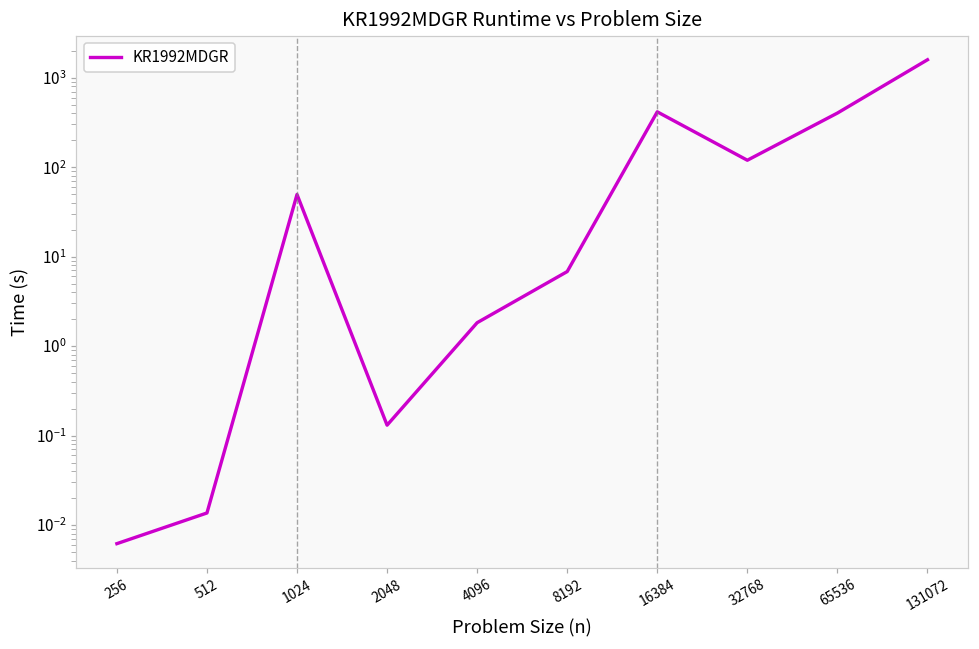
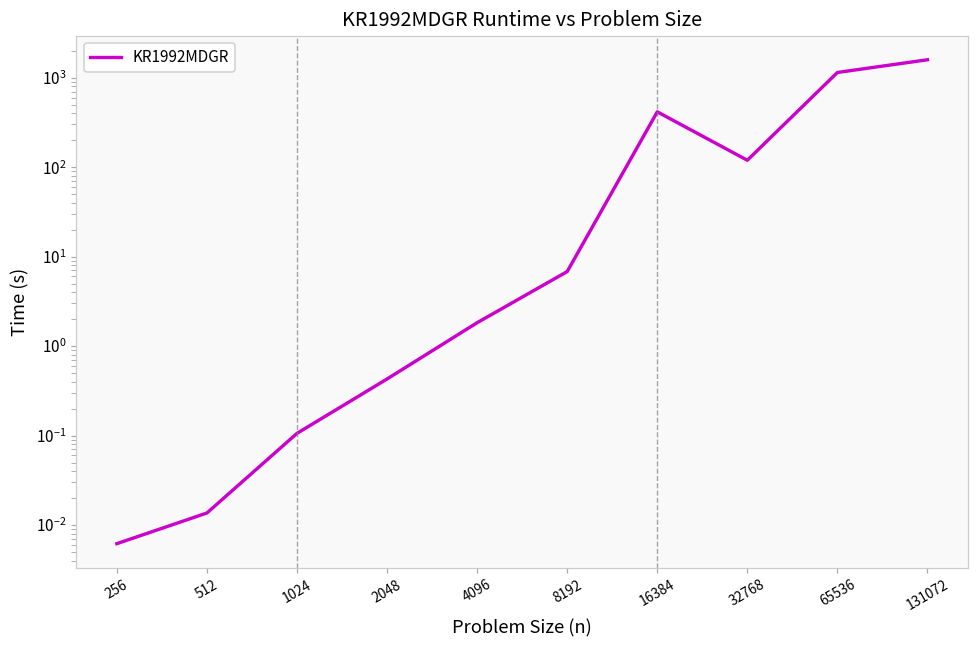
  {
    "256": 0.006,
    "512": 0.014,
-   "1024": 50,
-   "2048": 0.13,
+   "1024": 0.11,
+   "2048": 0.4,
    "4096": 1.8,
    "8192": 7,
    "16384": 400,
    "32768": 120,
-   "65536": 400,
+   "65536": 1100,
    "131072": 1600
  }
